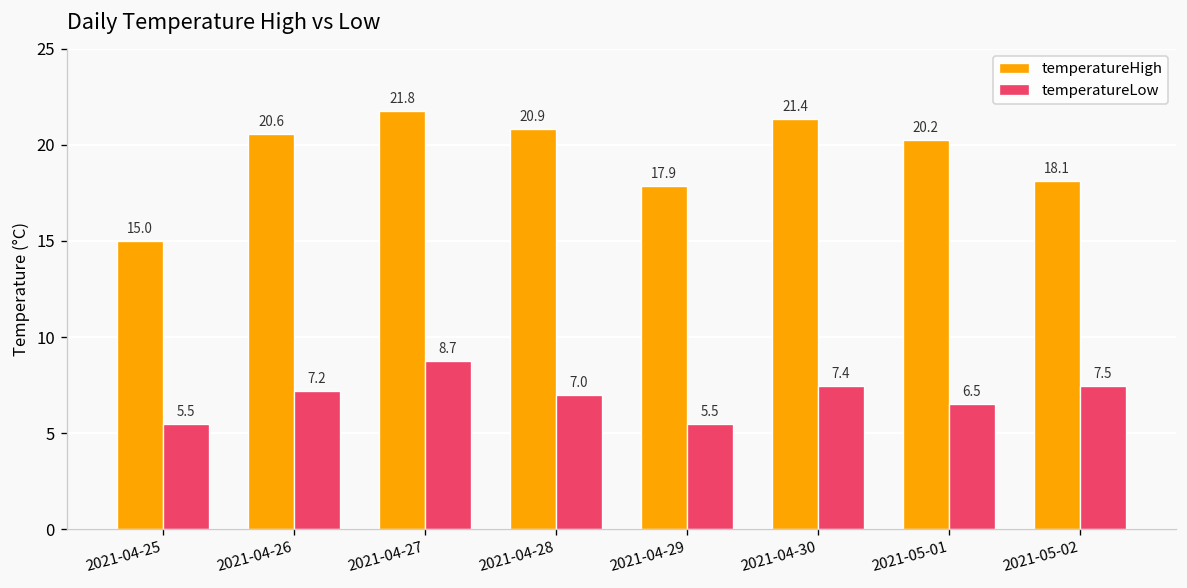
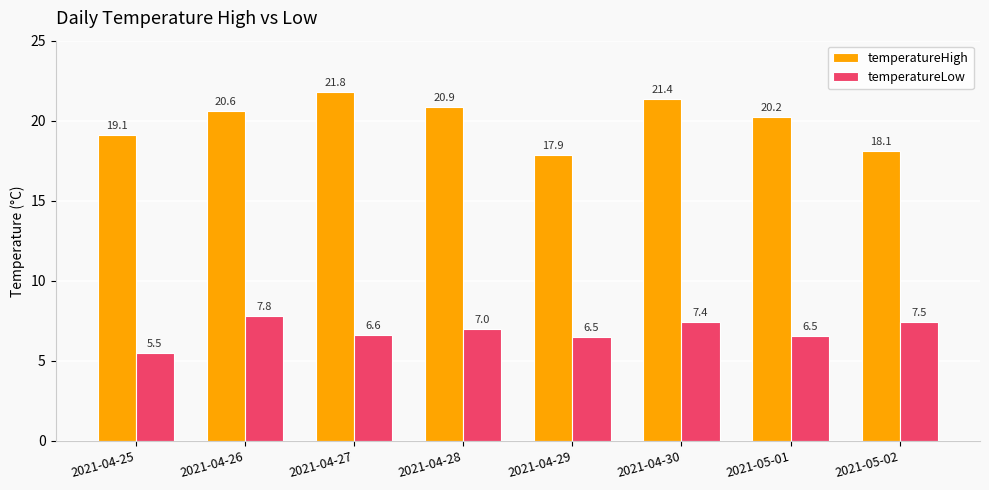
  {
    "temperatureHigh": {
-     "2021-04-25": 15.0,
+     "2021-04-25": 19.1,
      "2021-04-26": 20.6,
      "2021-04-27": 21.8,
      "2021-04-28": 20.9,
      "2021-04-29": 17.9,
      "2021-04-30": 21.4,
      "2021-05-01": 20.2,
      "2021-05-02": 18.1
    },
    "temperatureLow": {
      "2021-04-25": 5.5,
-     "2021-04-26": 7.2,
-     "2021-04-27": 8.7,
+     "2021-04-26": 7.8,
+     "2021-04-27": 6.6,
      "2021-04-28": 7.0,
-     "2021-04-29": 5.5,
+     "2021-04-29": 6.5,
      "2021-04-30": 7.4,
      "2021-05-01": 6.5,
      "2021-05-02": 7.5
    }
  }
